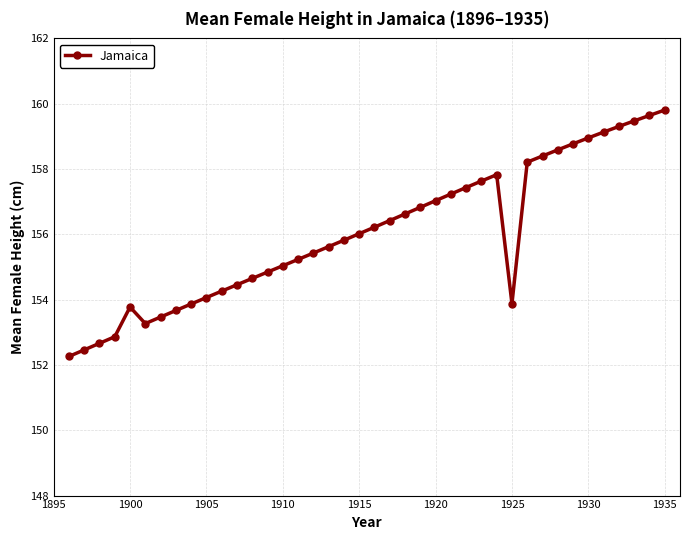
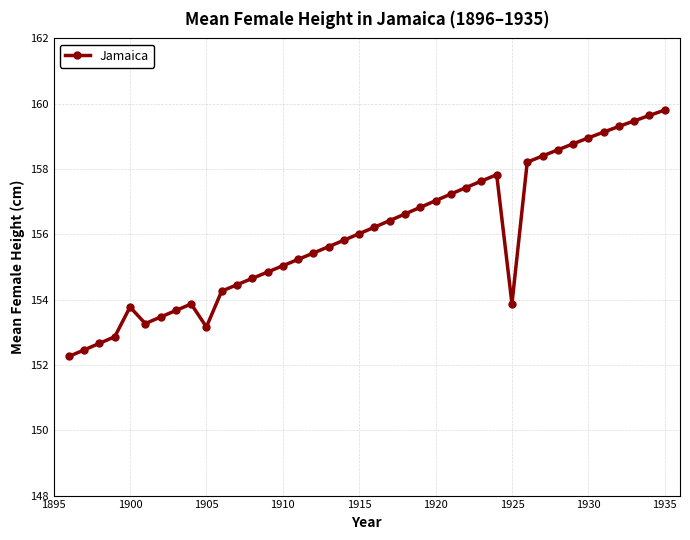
  {
    "1900": 153.8,
-   "1905": 154.1,
+   "1905": 153.2,
    "1910": 155.0,
    "1915": 156.0,
    "1920": 157.0,
    "1925": 153.9,
    "1930": 159.0,
    "1935": 159.8
  }
